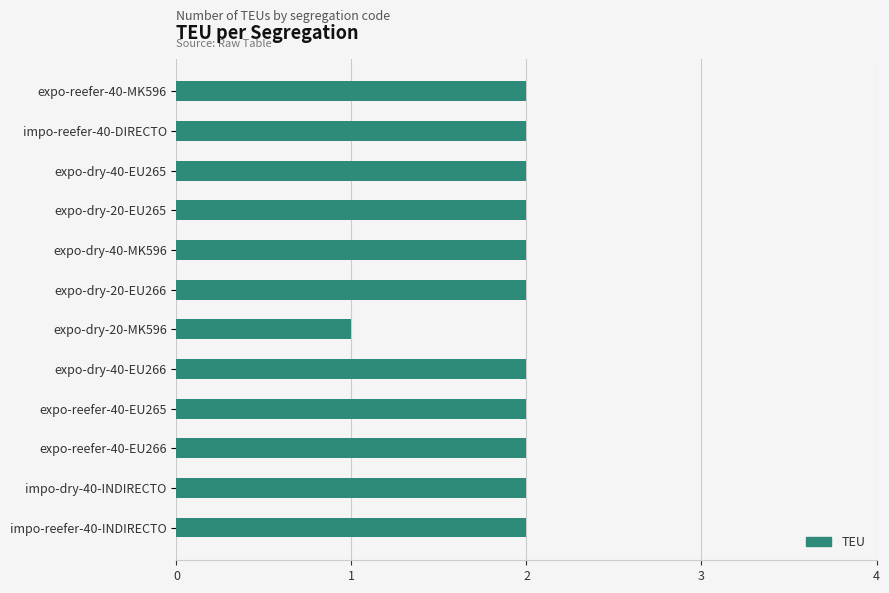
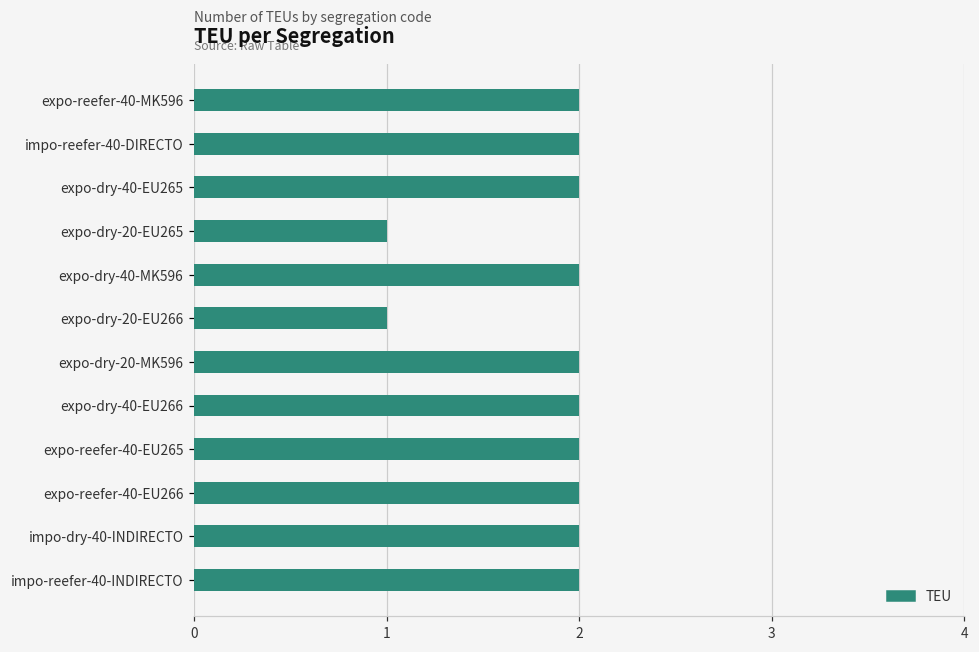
  {
    "expo-reefer-40-MK596": 2,
    "impo-reefer-40-DIRECTO": 2,
    "expo-dry-40-EU265": 2,
-   "expo-dry-20-EU265": 2,
+   "expo-dry-20-EU265": 1,
    "expo-dry-40-MK596": 2,
-   "expo-dry-20-EU266": 2,
-   "expo-dry-20-MK596": 1,
+   "expo-dry-20-EU266": 1,
+   "expo-dry-20-MK596": 2,
    "expo-dry-40-EU266": 2,
    "expo-reefer-40-EU265": 2,
    "expo-reefer-40-EU266": 2,
    "impo-dry-40-INDIRECTO": 2,
    "impo-reefer-40-INDIRECTO": 2
  }
